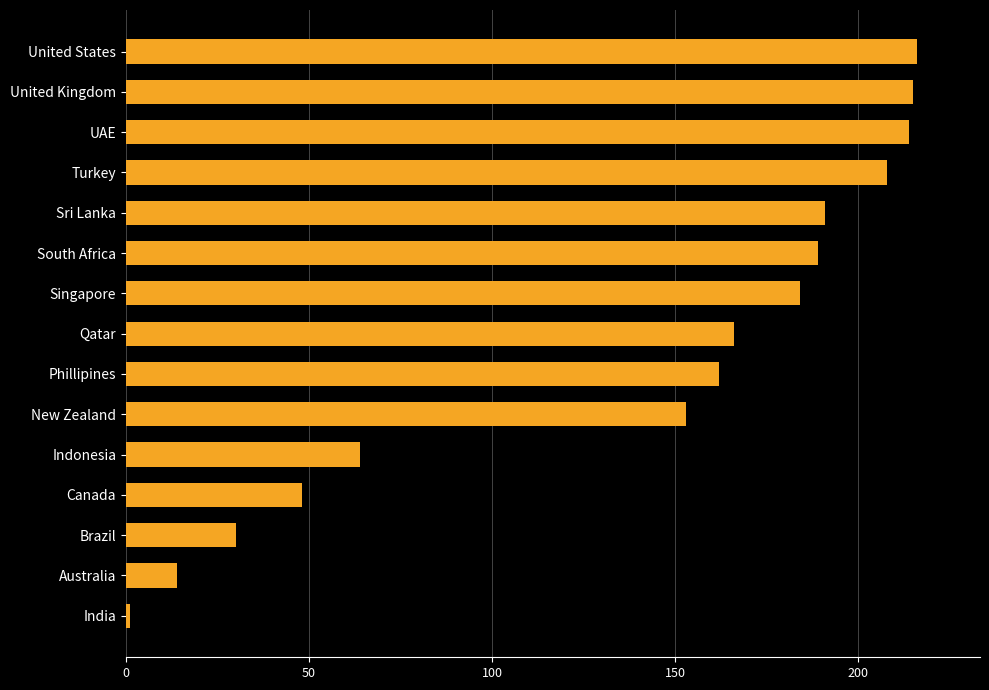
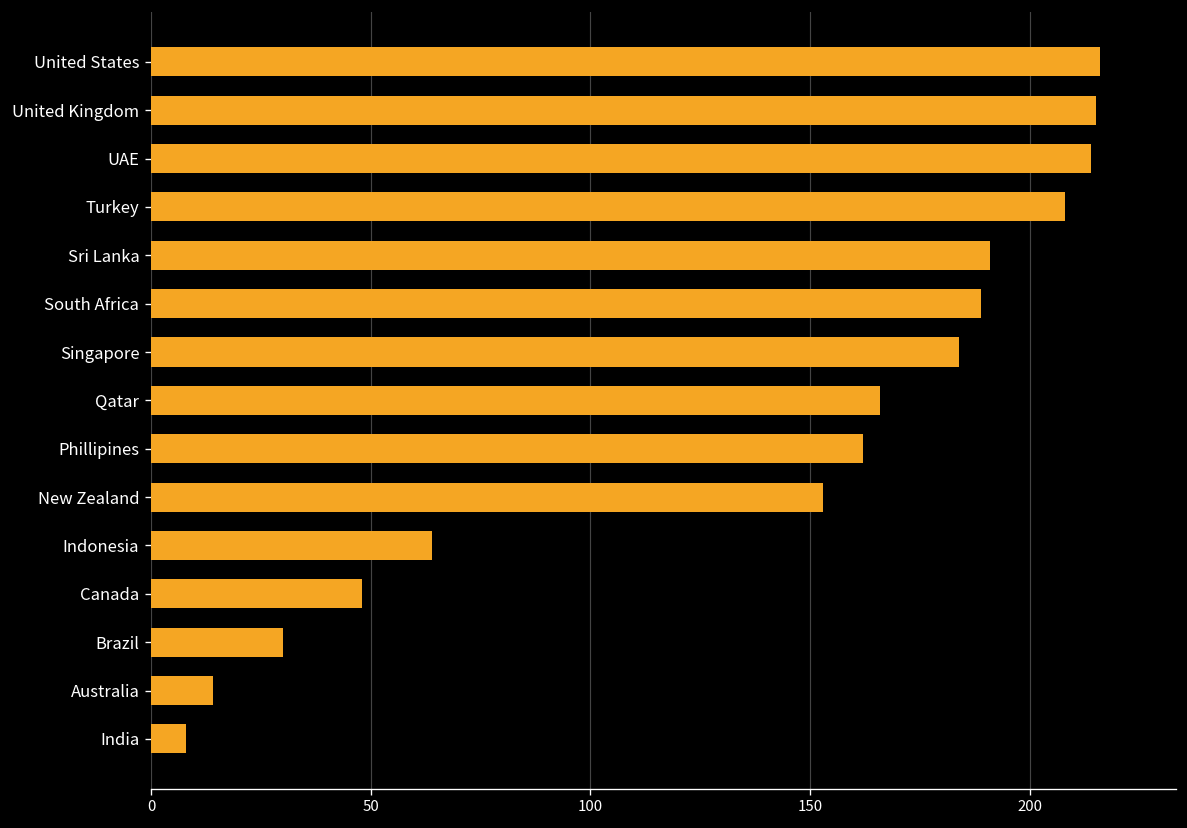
  {
    "United States": 216,
    "United Kingdom": 215,
    "UAE": 214,
    "Turkey": 208,
    "Sri Lanka": 191,
    "South Africa": 189,
    "Singapore": 184,
    "Qatar": 166,
    "Phillipines": 162,
    "New Zealand": 153,
    "Indonesia": 64,
    "Canada": 48,
    "Brazil": 30,
    "Australia": 14,
-   "India": 1
+   "India": 8
  }
